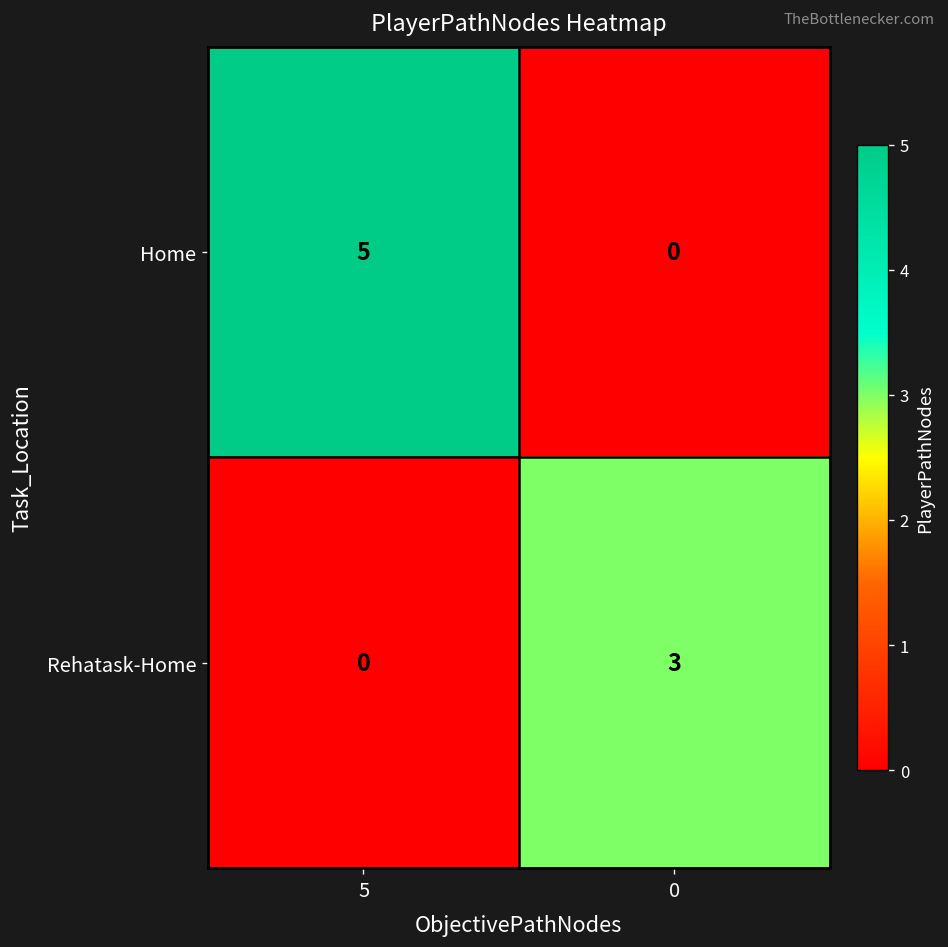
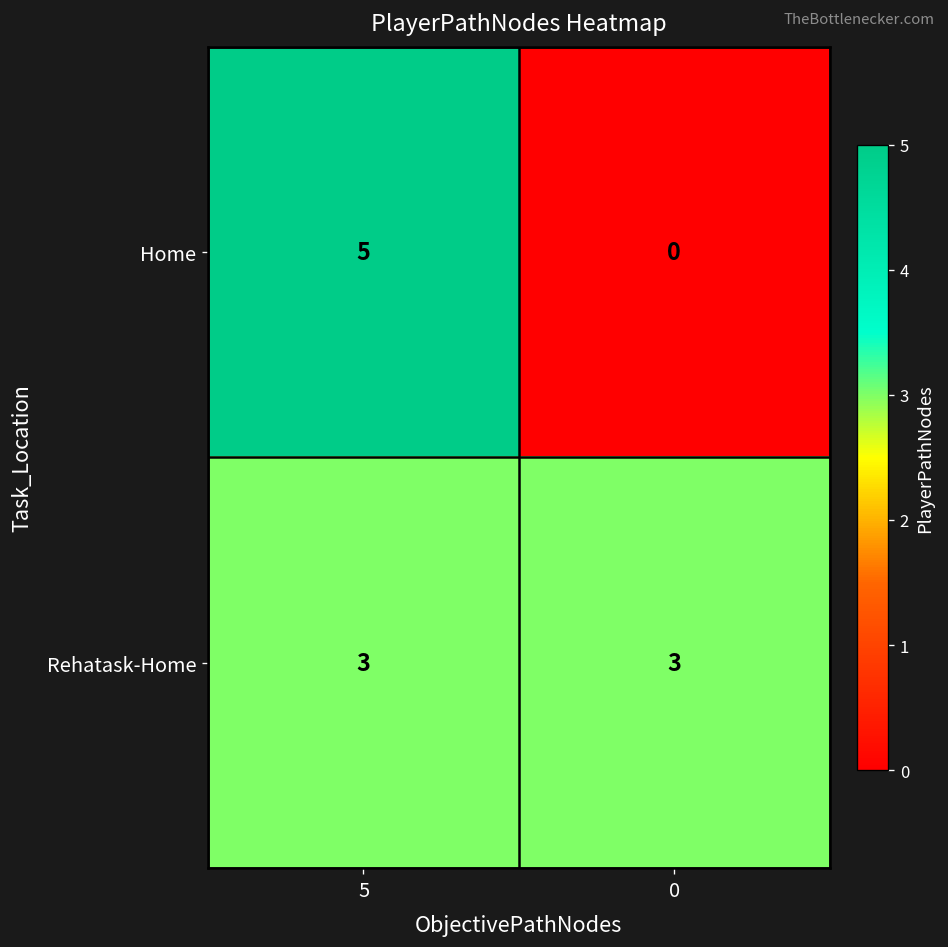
  {
    "Home": {
      "5": 5,
      "0": 0
    },
    "Rehatask-Home": {
-     "5": 0,
+     "5": 3,
      "0": 3
    }
  }
